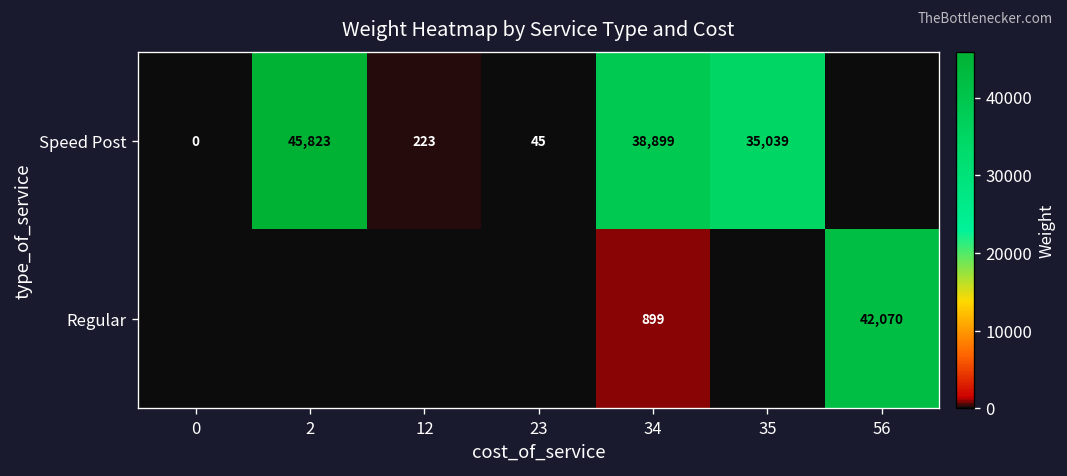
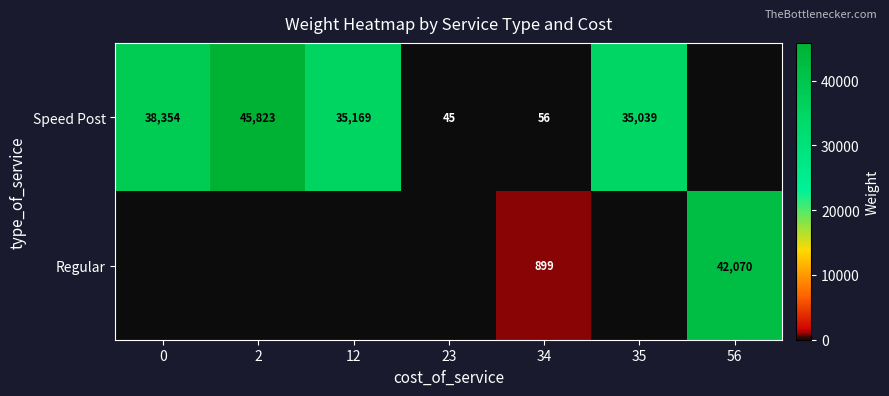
  {
    "Speed Post": {
-     "0": "0",
+     "0": "38,354",
      "2": "45,823",
-     "12": "223",
+     "12": "35,169",
      "23": "45",
-     "34": "38,899",
+     "34": "56",
      "35": "35,039"
    },
    "Regular": {
      "34": "899",
      "56": "42,070"
    }
  }
